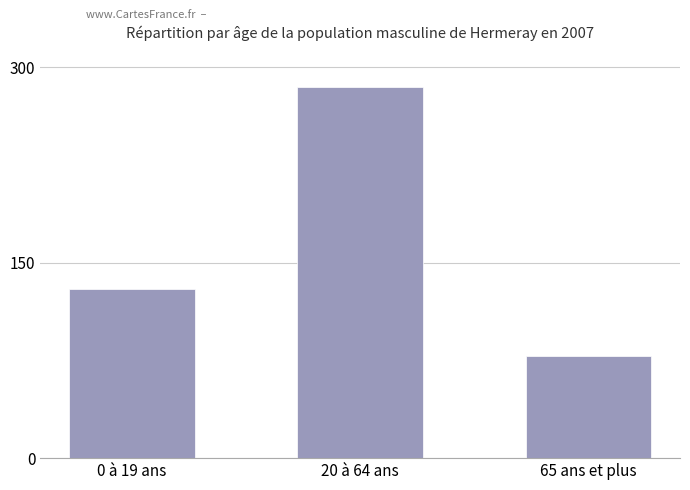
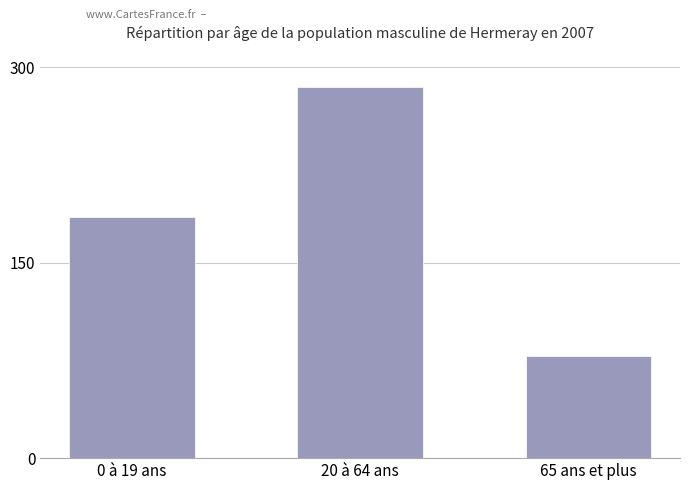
  {
-   "0 à 19 ans": 130,
+   "0 à 19 ans": 185,
    "20 à 64 ans": 285,
    "65 ans et plus": 78
  }
